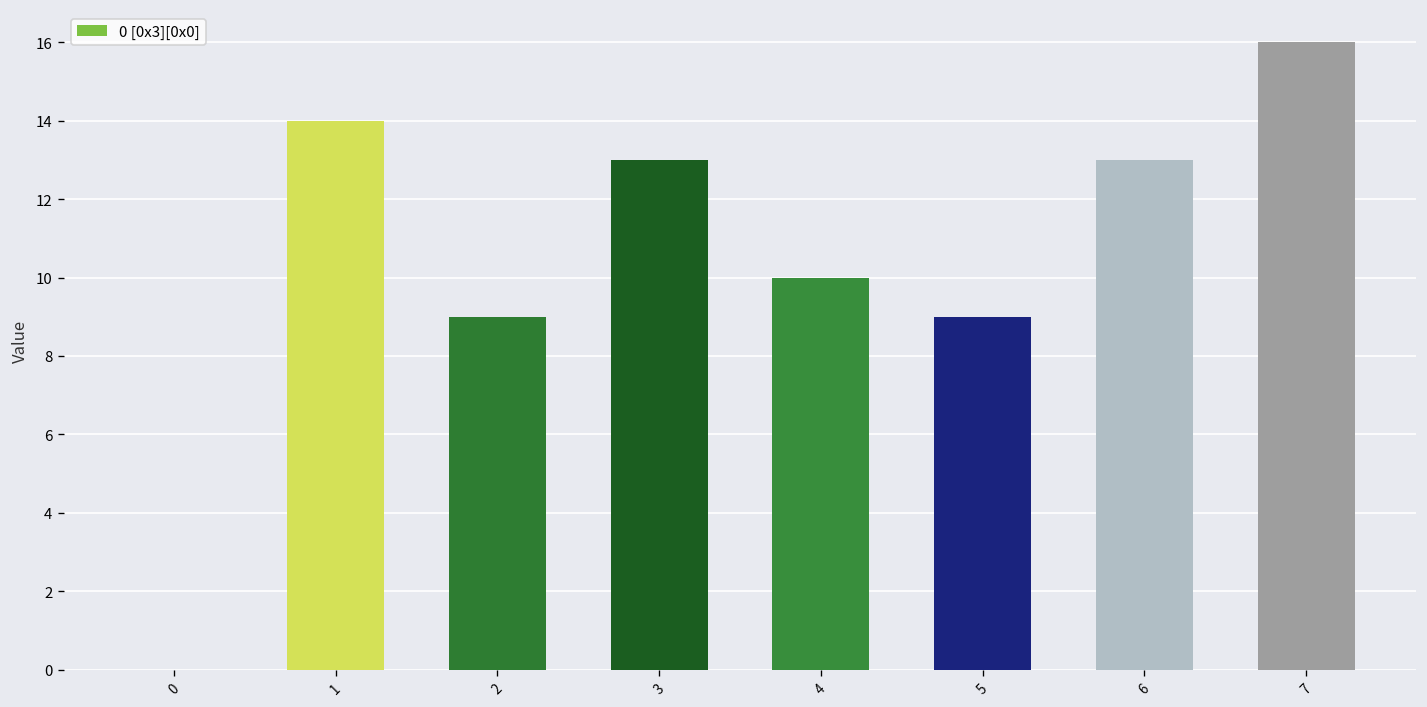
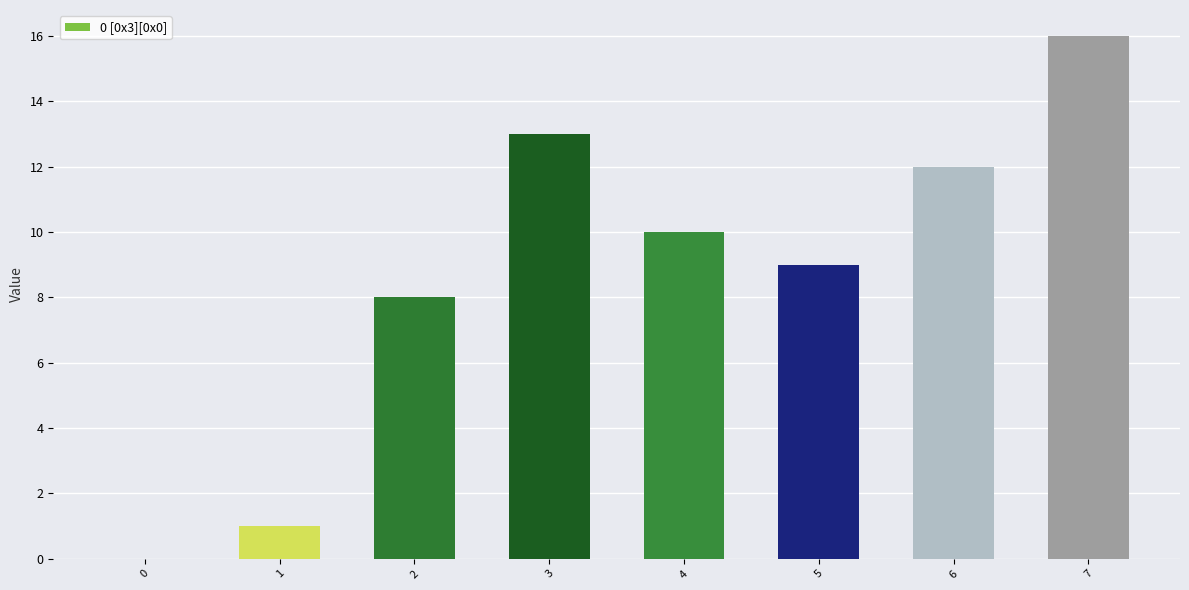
  {
    "0": 0,
-   "1": 14,
-   "2": 9,
+   "1": 1,
+   "2": 8,
    "3": 13,
    "4": 10,
    "5": 9,
-   "6": 13,
+   "6": 12,
    "7": 16
  }
